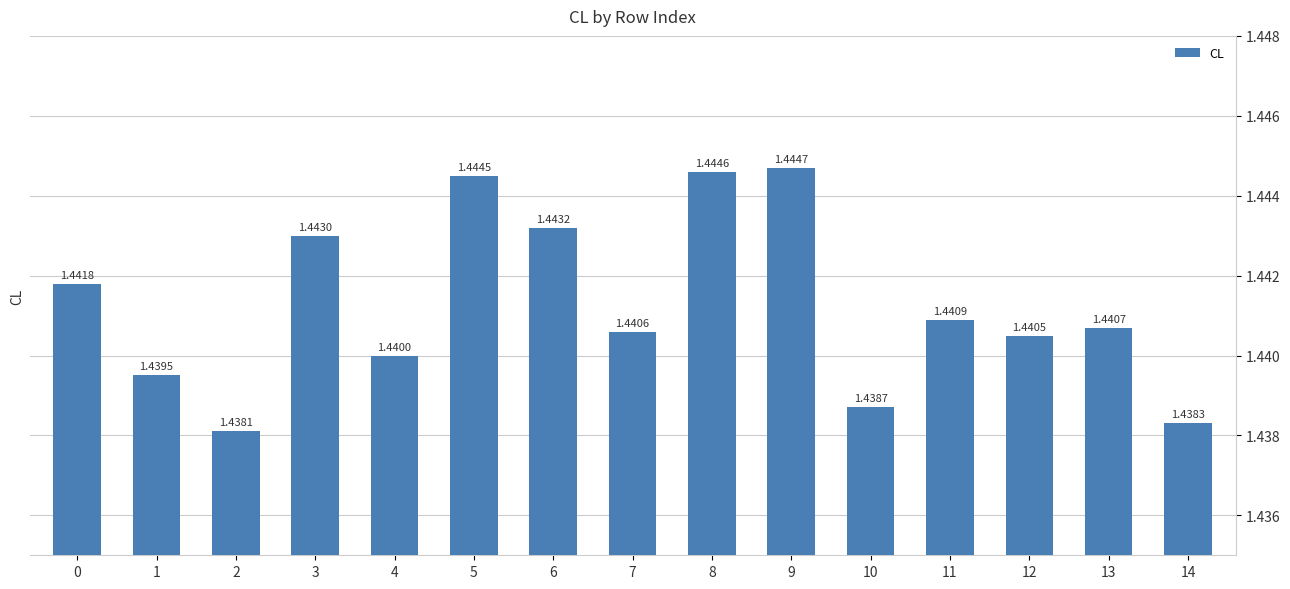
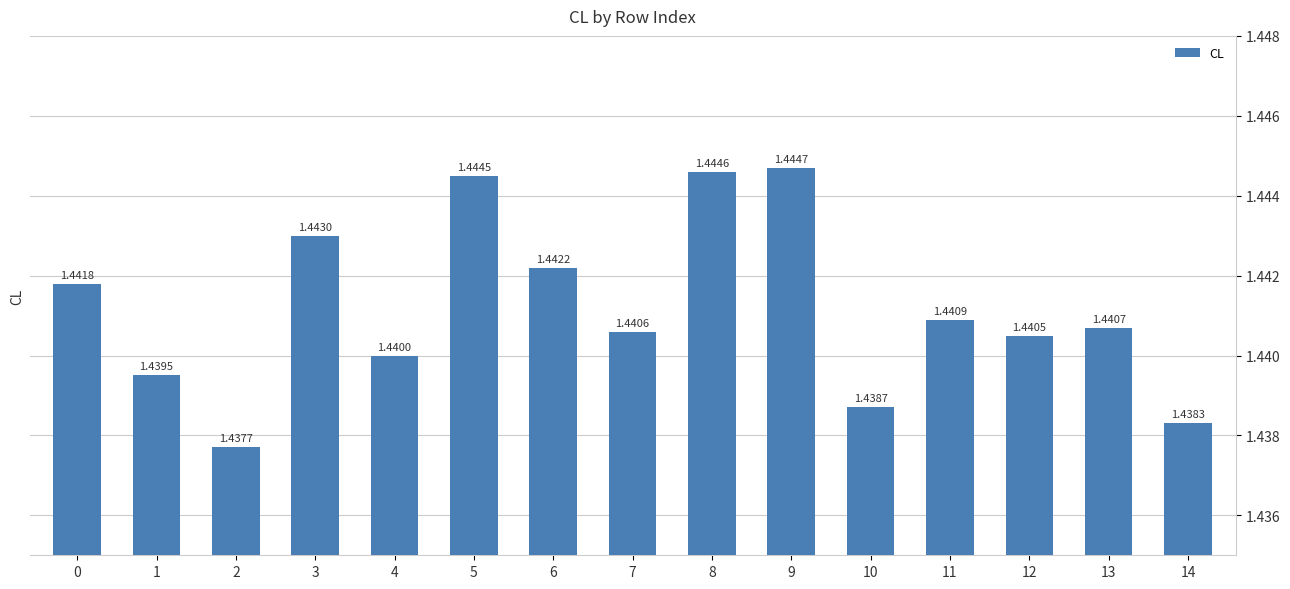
  {
    "0": 1.4418,
    "1": 1.4395,
-   "2": 1.4381,
+   "2": 1.4377,
    "3": 1.4430,
    "4": 1.4400,
    "5": 1.4445,
-   "6": 1.4432,
+   "6": 1.4422,
    "7": 1.4406,
    "8": 1.4446,
    "9": 1.4447,
    "10": 1.4387,
    "11": 1.4409,
    "12": 1.4405,
    "13": 1.4407,
    "14": 1.4383
  }
